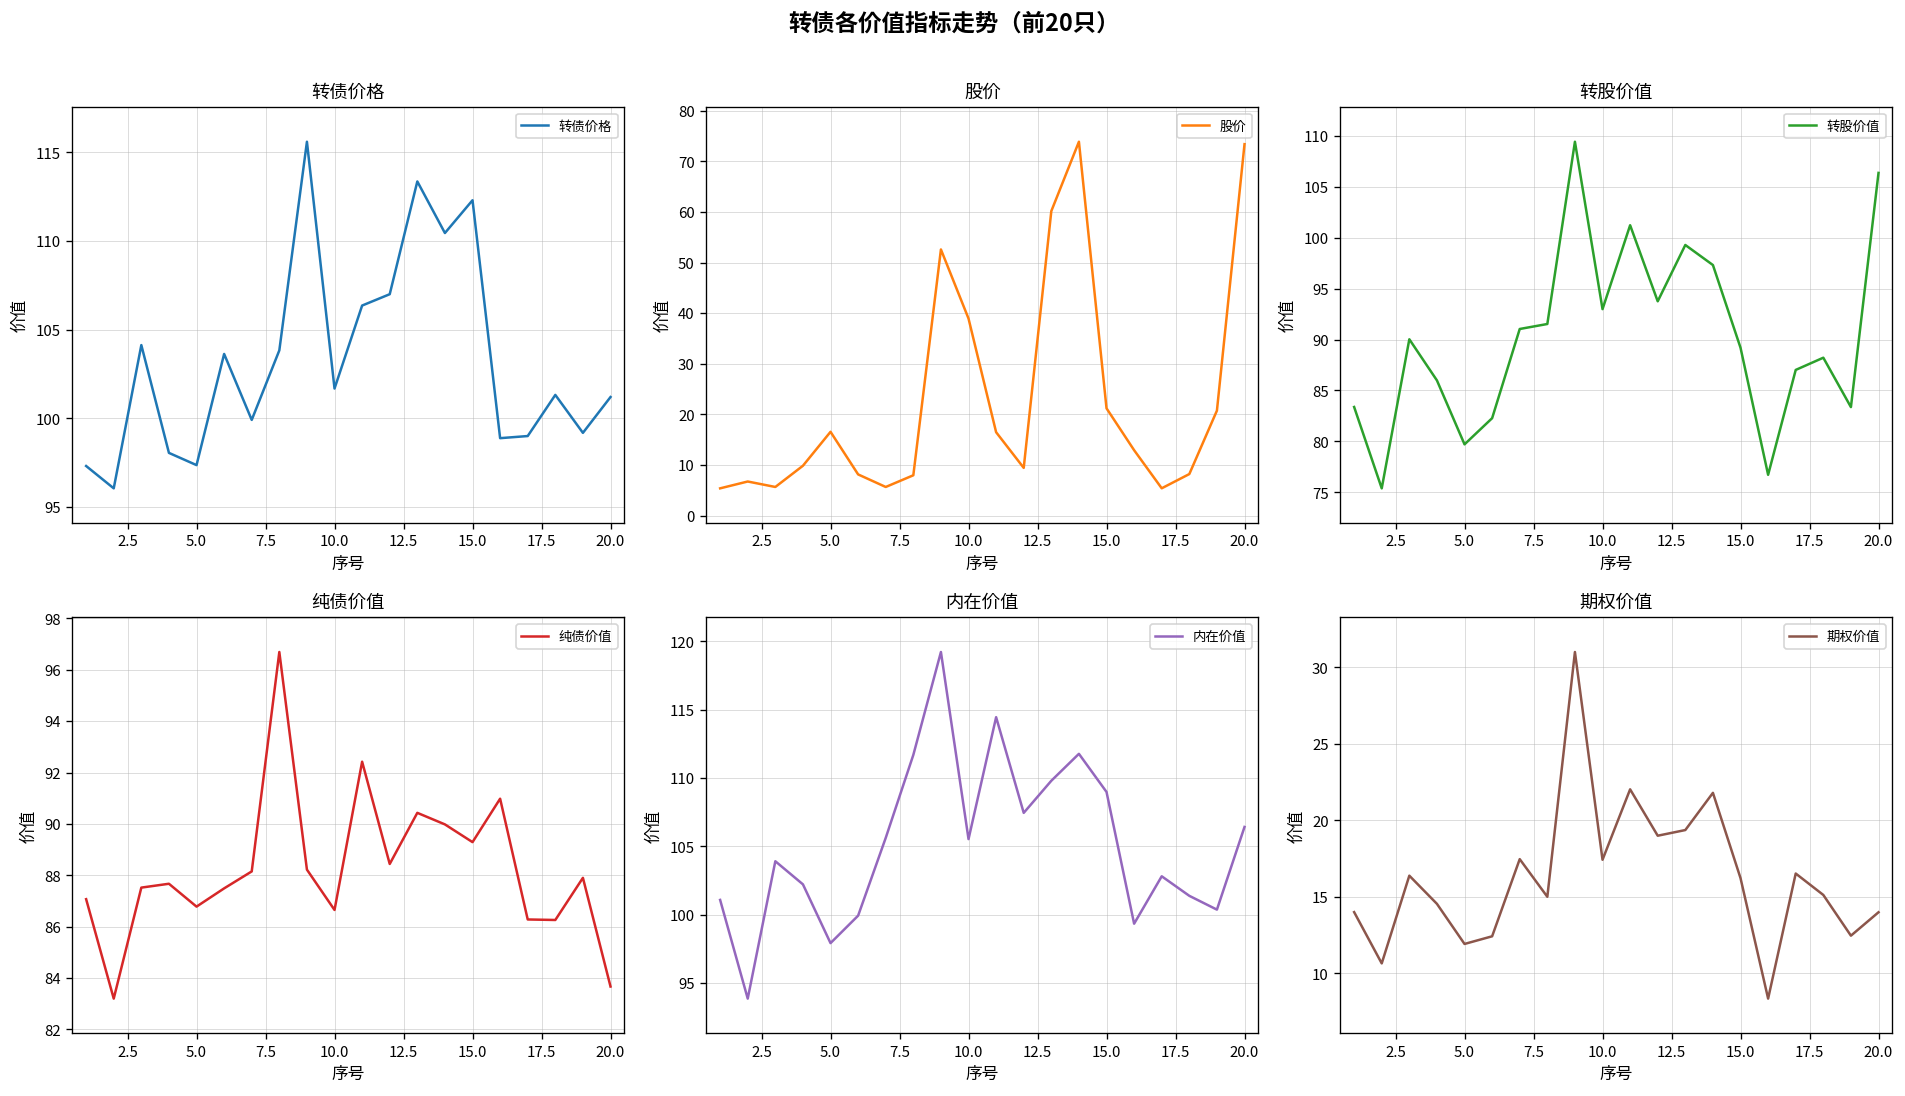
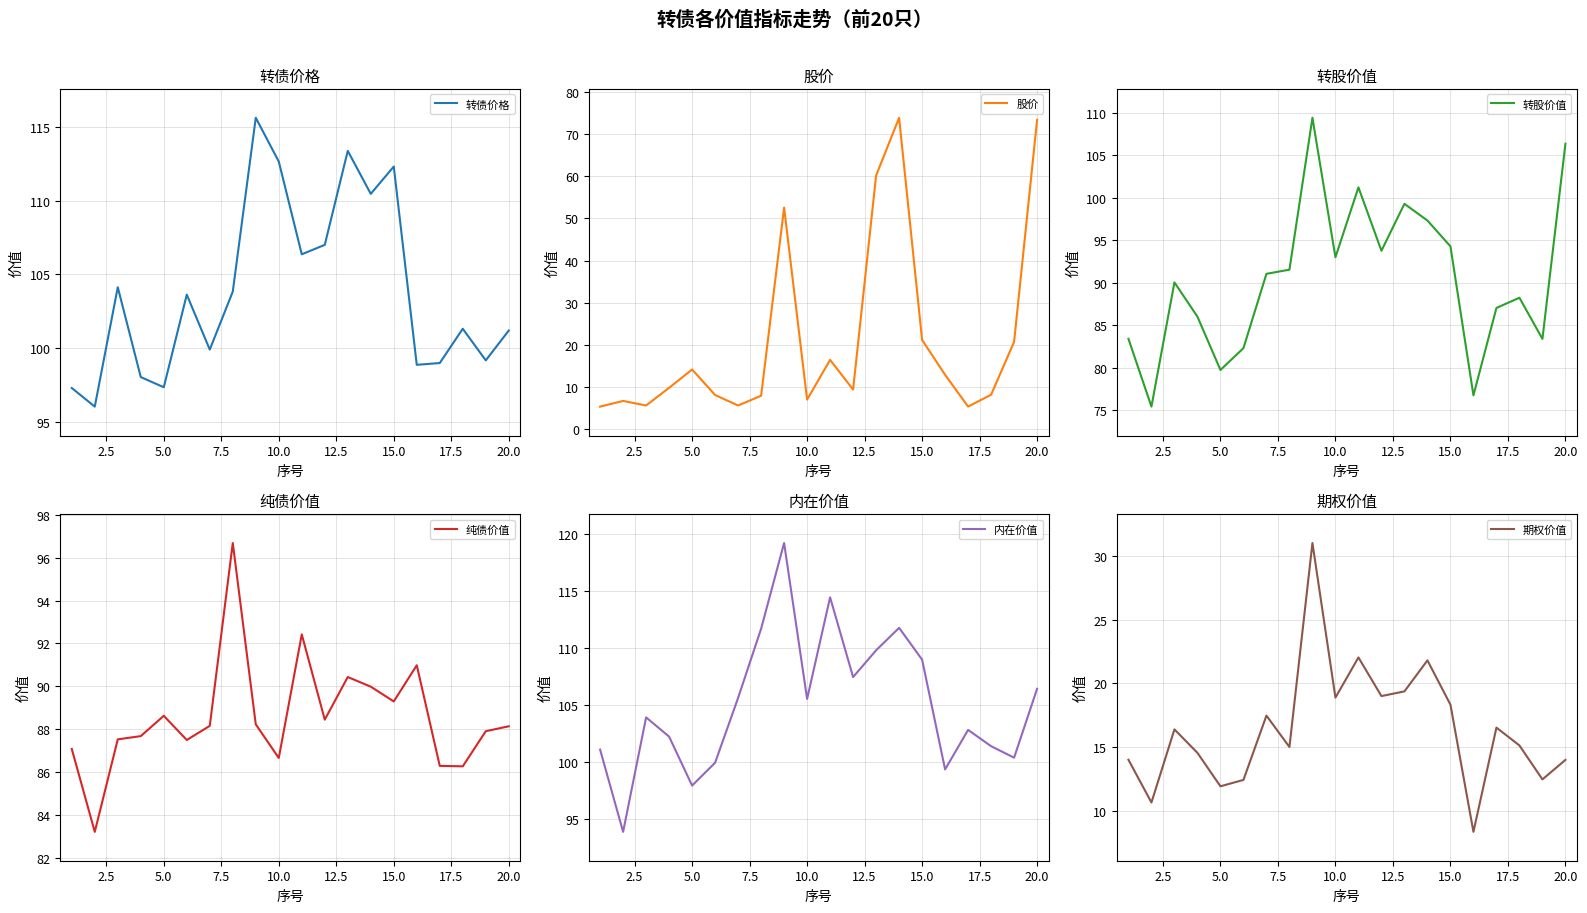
  {
    "转债价格": {
      "5.0": 97.4,
-     "10.0": 101.7,
+     "10.0": 112.6,
      "15.0": 112.3,
      "20.0": 101.2
    },
    "股价": {
-     "5.0": 17,
-     "10.0": 39,
+     "5.0": 14,
+     "10.0": 7,
      "15.0": 21,
      "20.0": 73
    },
    "转股价值": {
      "5.0": 80,
      "10.0": 93,
-     "15.0": 89,
+     "15.0": 94,
      "20.0": 106
    },
    "纯债价值": {
-     "5.0": 86.8,
+     "5.0": 88.6,
      "10.0": 86.7,
      "15.0": 89.3,
-     "20.0": 83.7
+     "20.0": 88.1
    },
    "内在价值": {
      "5.0": 97.9,
      "10.0": 105.5,
      "15.0": 109.0,
      "20.0": 106.4
    },
    "期权价值": {
      "5.0": 11.9,
-     "10.0": 17.4,
-     "15.0": 16.2,
+     "10.0": 18.9,
+     "15.0": 18.3,
      "20.0": 14.0
    }
  }
